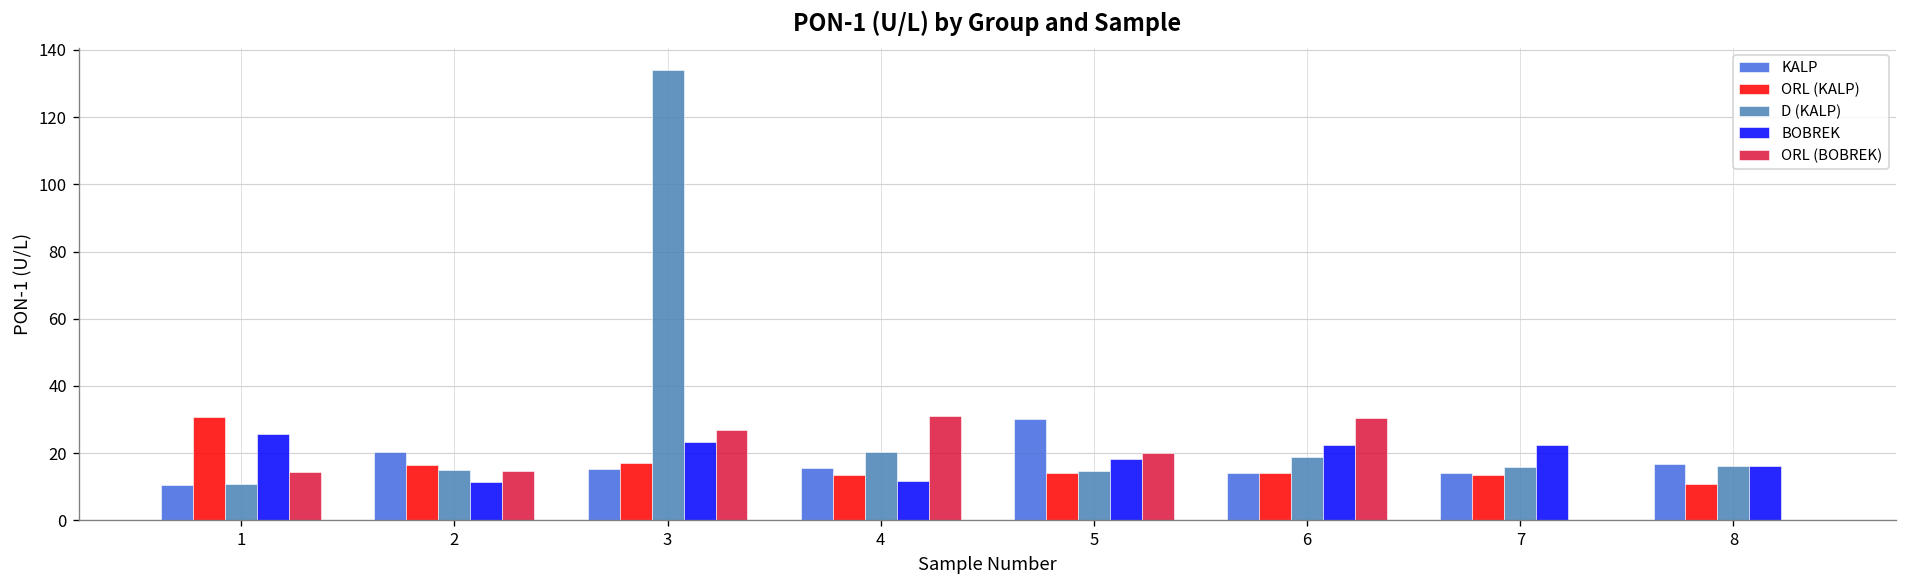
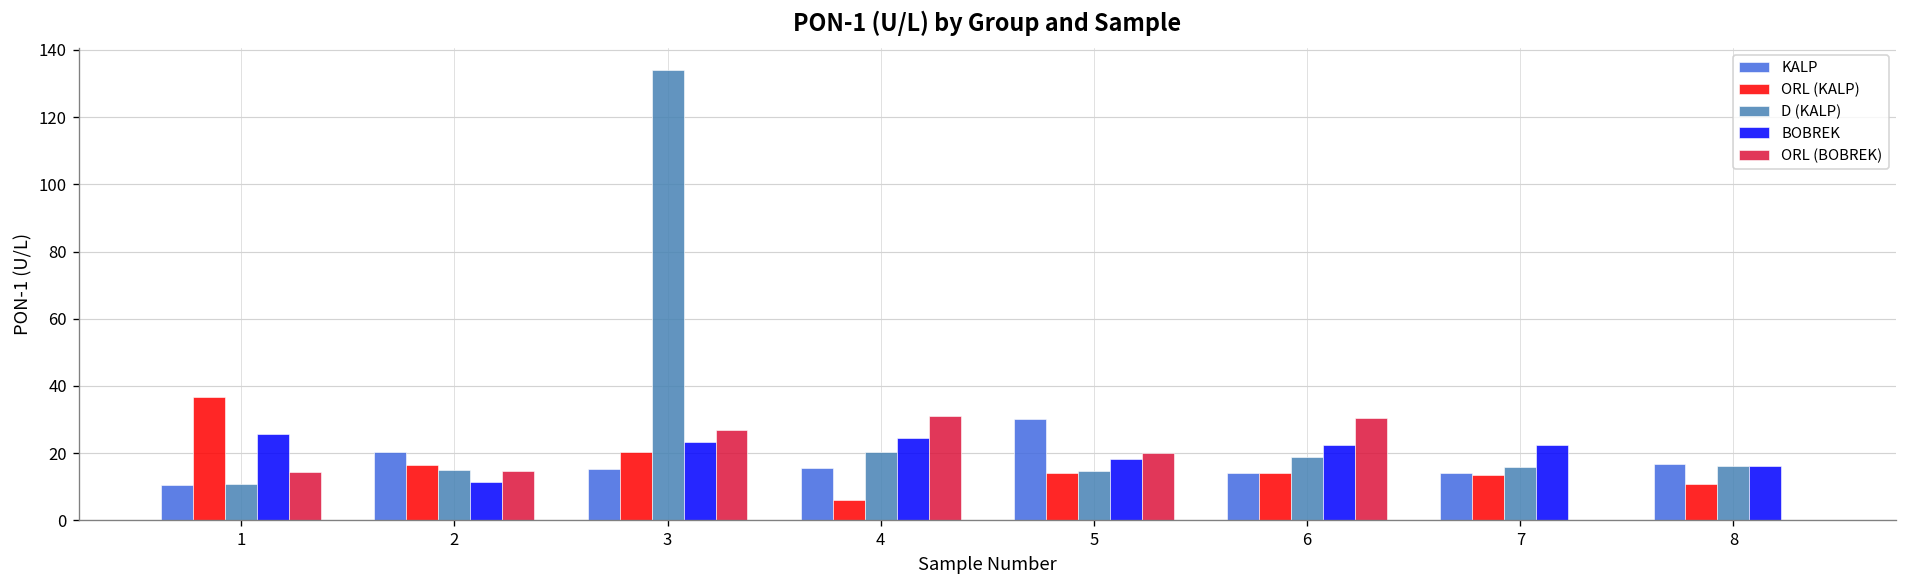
  {
    "ORL (KALP)": {
-     "1": 31,
+     "1": 37,
      "2": 17,
-     "3": 17,
-     "4": 13,
+     "3": 20,
+     "4": 6,
      "5": 14,
      "6": 14,
      "7": 14,
      "8": 11
    },
    "BOBREK": {
      "1": 26,
      "2": 11,
      "3": 23,
-     "4": 12,
+     "4": 25,
      "5": 18,
      "6": 23,
      "7": 22,
      "8": 16
    },
    "ORL (BOBREK)": {
      "1": 14,
      "2": 15,
      "3": 27,
      "4": 31,
      "5": 20,
      "6": 31,
      "7": 0,
      "8": 0
    }
  }
